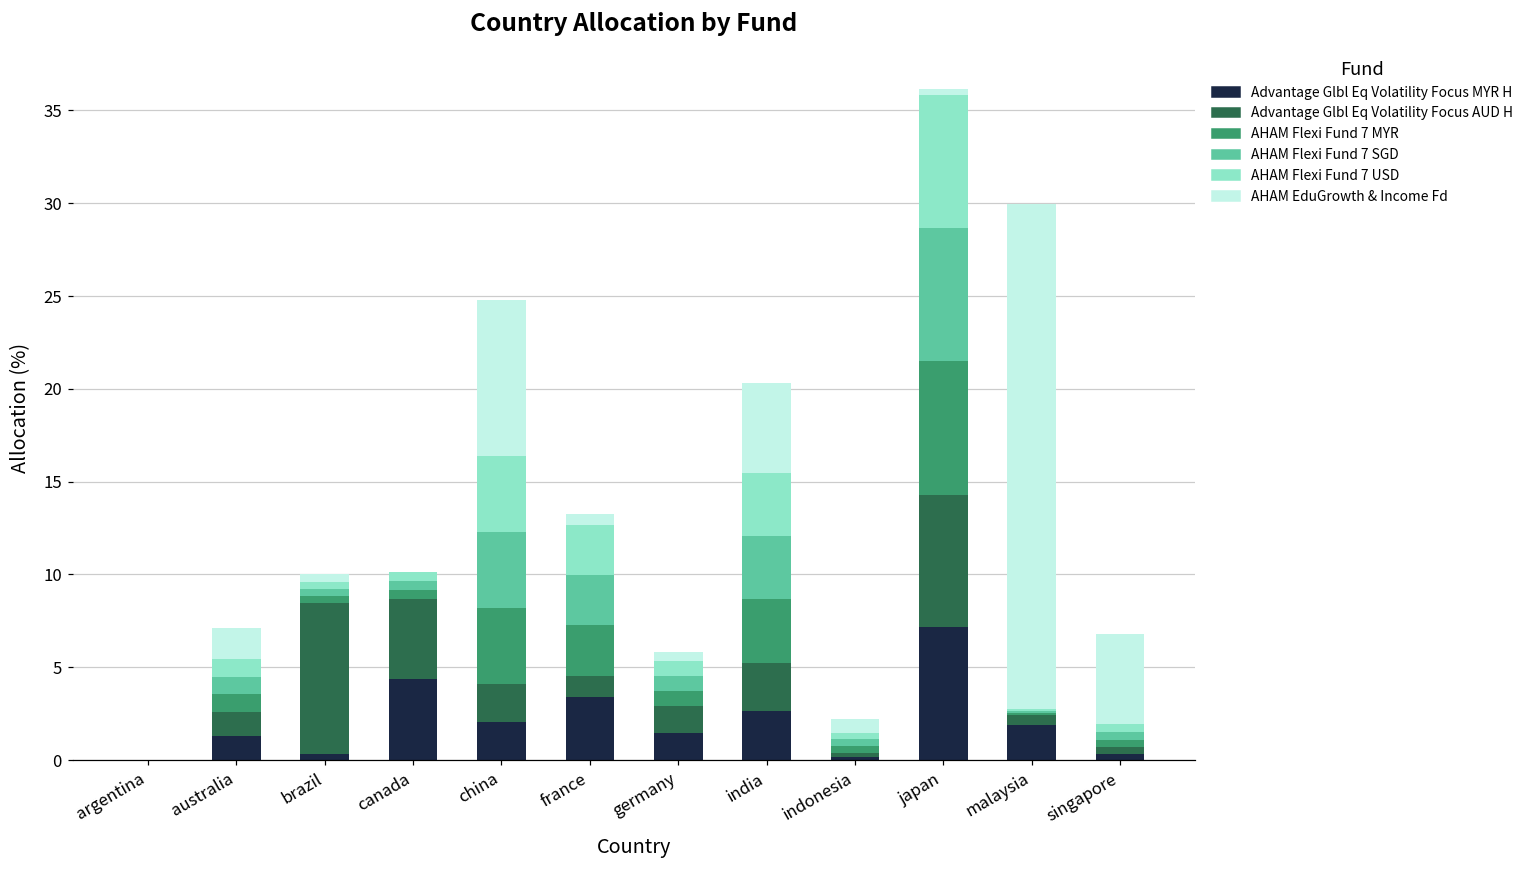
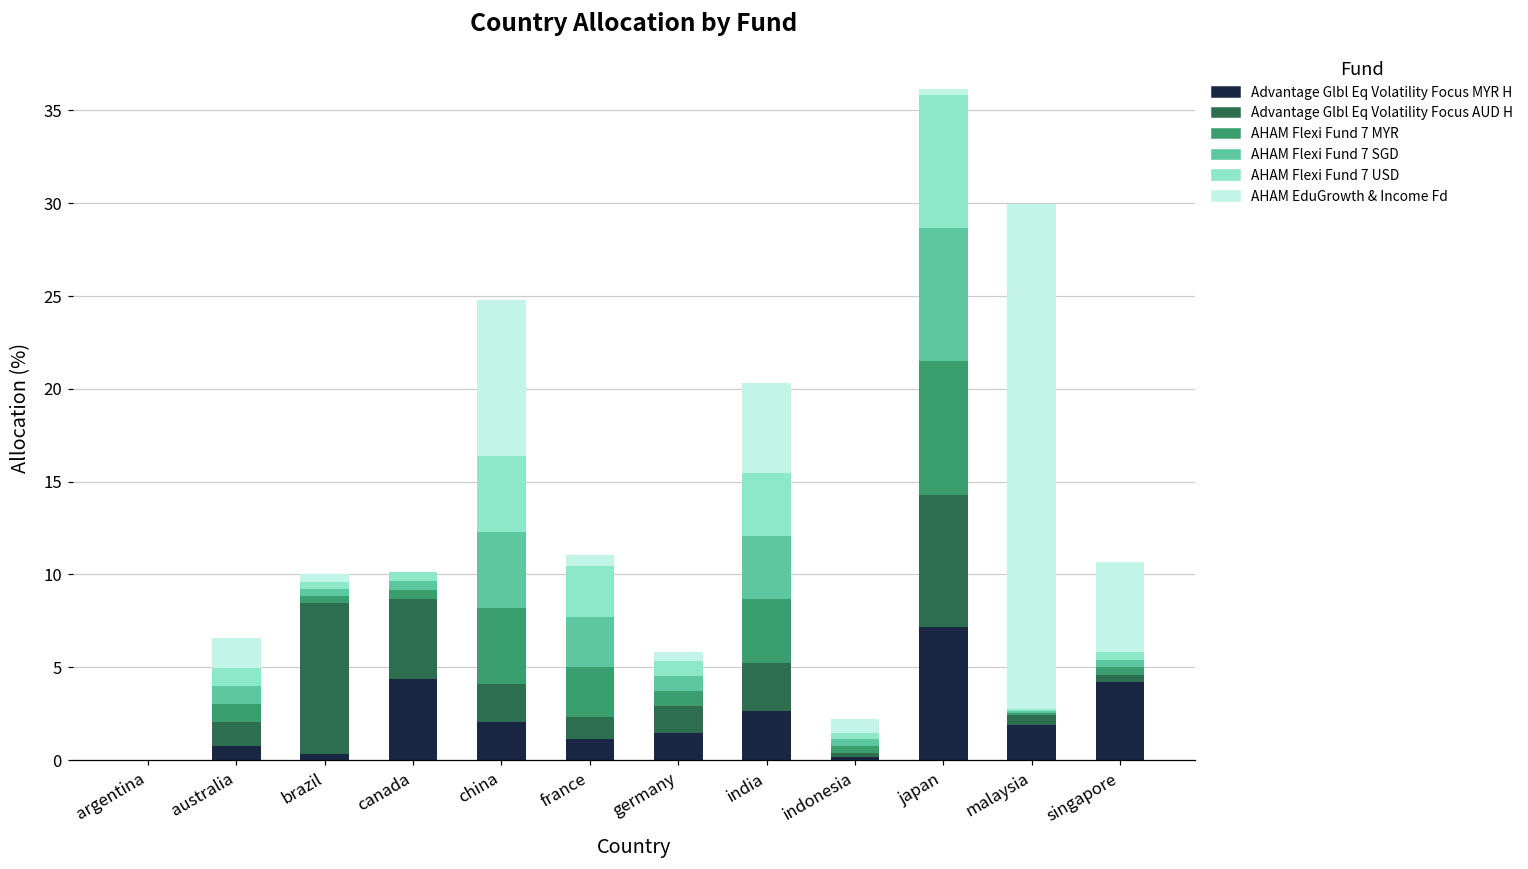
  {
    "Advantage Glbl Eq Volatility Focus MYR H": {
      "argentina": 0.0,
-     "australia": 1.3,
+     "australia": 0.8,
      "brazil": 0.3,
      "canada": 4.4,
      "china": 2.1,
-     "france": 3.4,
+     "france": 1.1,
      "germany": 1.5,
      "india": 2.6,
      "indonesia": 0.2,
      "japan": 7.1,
      "malaysia": 1.9,
-     "singapore": 0.3
+     "singapore": 4.2
    },
    "AHAM Flexi Fund 7 SGD": {
      "argentina": 0.0,
      "australia": 1.0,
      "brazil": 0.4,
      "canada": 0.5,
      "china": 4.1,
      "france": 2.7,
      "germany": 0.8,
      "india": 3.4,
      "indonesia": 0.4,
      "japan": 7.2,
      "singapore": 0.4
    },
    "AHAM Flexi Fund 7 USD": {
      "argentina": 0.0,
      "australia": 1.0,
      "brazil": 0.4,
      "canada": 0.5,
      "china": 4.1,
      "france": 2.7,
      "germany": 0.8,
      "india": 3.4,
      "indonesia": 0.4,
      "japan": 7.2,
      "singapore": 0.4
    },
    "AHAM EduGrowth & Income Fd": {
      "argentina": 0.0,
      "australia": 1.7,
      "brazil": 0.4,
      "china": 8.4,
      "france": 0.6,
      "germany": 0.5,
      "india": 4.9,
      "indonesia": 0.7,
      "japan": 0.3,
      "malaysia": 27.2,
      "singapore": 4.8
    }
  }
